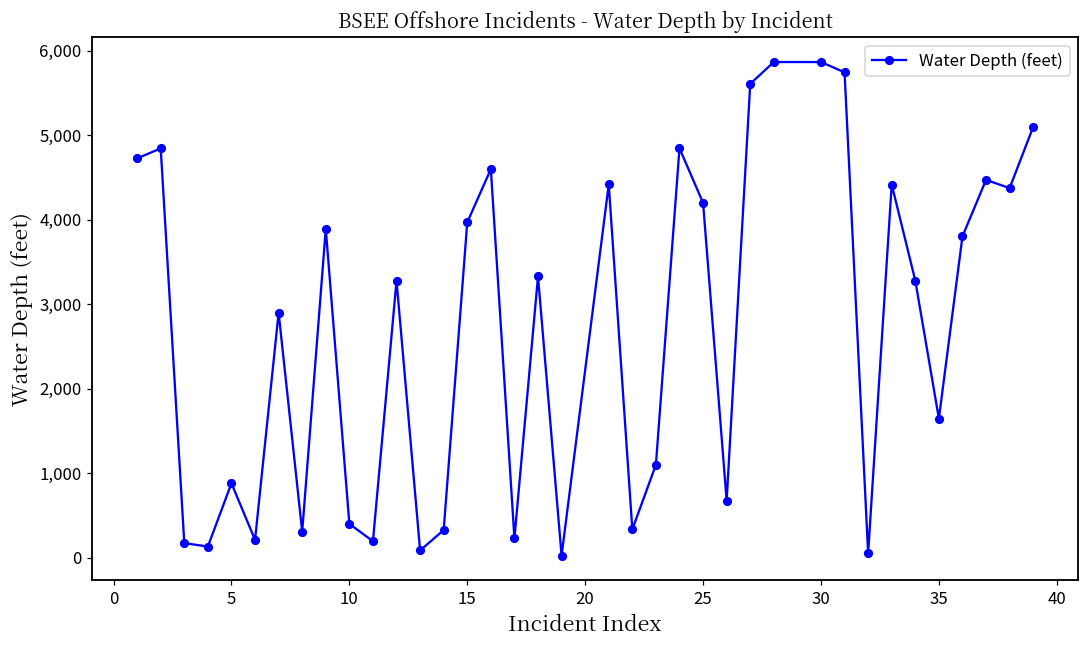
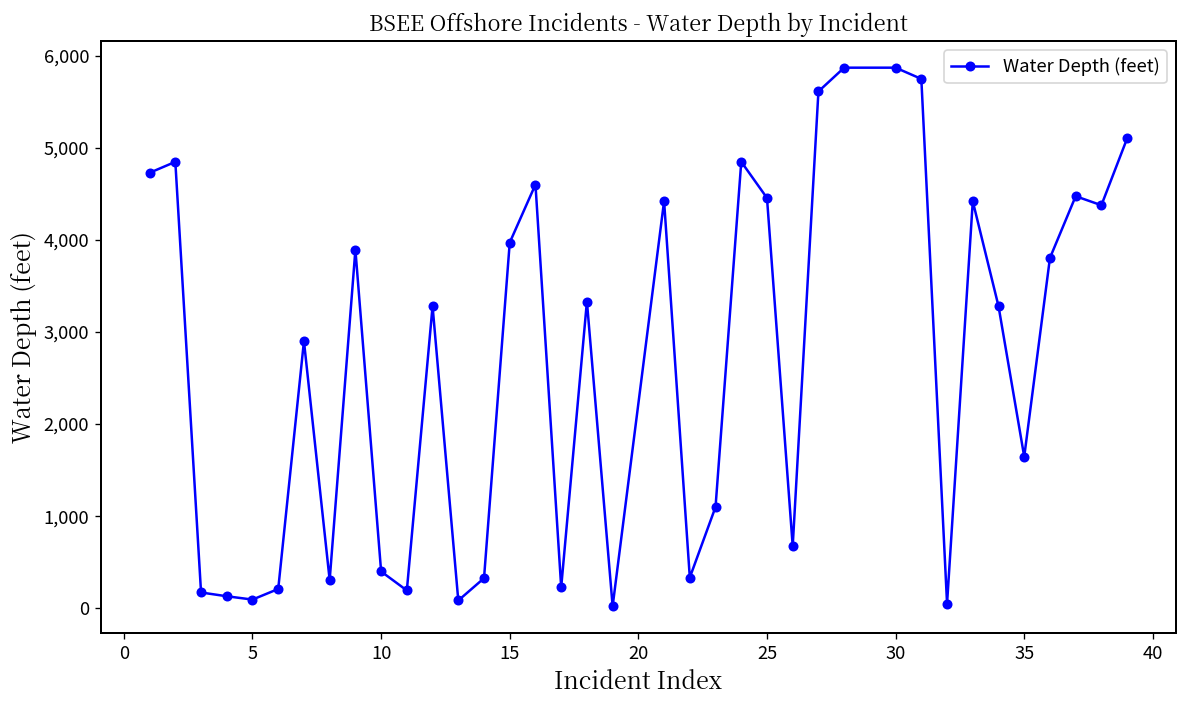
  {
-   "5": "900",
+   "5": "100",
    "10": "400",
    "15": "4,000",
-   "25": "4,200",
+   "25": "4,500",
    "30": "5,900",
    "35": "1,600"
  }
